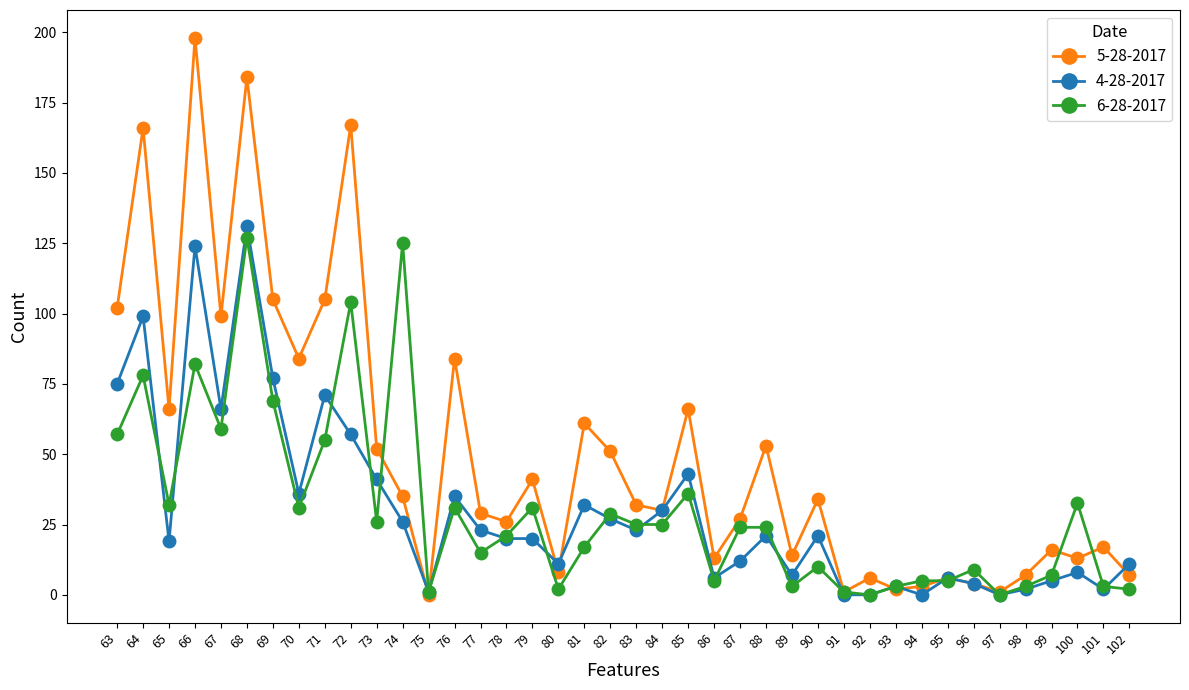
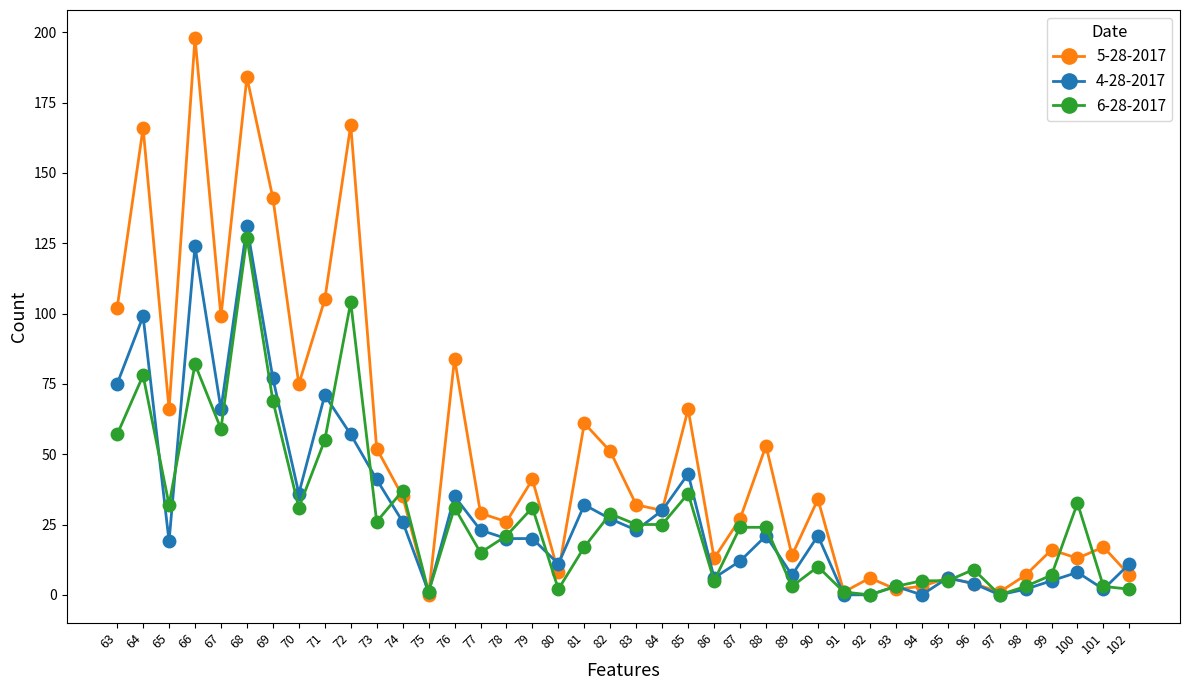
  {
    "5-28-2017": {
      "63": 102,
      "64": 166,
      "65": 66,
      "66": 198,
      "67": 99,
      "68": 184,
-     "69": 105,
-     "70": 84,
+     "69": 141,
+     "70": 75,
      "71": 105,
      "72": 167,
      "73": 52,
      "74": 35,
      "75": 0,
      "76": 84,
      "77": 29,
      "78": 26,
      "79": 41,
      "80": 8,
      "81": 61,
      "82": 51,
      "83": 32,
      "85": 66,
      "86": 13,
      "87": 27,
      "88": 53,
      "89": 14,
      "90": 34,
      "92": 6,
      "93": 2,
      "94": 3,
      "97": 1,
      "98": 7,
      "99": 16,
      "100": 13,
      "101": 17,
      "102": 7
    },
    "4-28-2017": {
      "63": 75,
      "64": 99,
      "65": 19,
      "66": 124,
      "67": 66,
      "68": 131,
      "69": 77,
      "70": 36,
      "71": 71,
      "72": 57,
      "73": 41,
      "74": 26,
      "76": 35,
      "77": 23,
      "78": 20,
      "79": 20,
      "80": 11,
      "81": 32,
      "82": 27,
      "83": 23,
      "85": 43,
      "86": 6,
      "87": 12,
      "88": 21,
      "89": 7,
      "90": 21,
      "91": 0,
      "94": 0,
      "98": 2,
      "99": 5,
      "100": 8,
      "101": 2,
      "102": 11
    },
    "6-28-2017": {
      "63": 57,
      "64": 78,
      "65": 32,
      "66": 82,
      "67": 59,
      "68": 127,
      "69": 69,
      "70": 31,
      "71": 55,
      "72": 104,
      "73": 26,
-     "74": 125,
+     "74": 37,
      "76": 31,
      "77": 15,
      "78": 21,
      "79": 31,
      "80": 2,
      "81": 17,
      "82": 29,
      "83": 25,
      "84": 25,
      "85": 36,
      "86": 5,
      "87": 24,
      "88": 24,
      "89": 3,
      "90": 10,
      "94": 5,
      "95": 5,
      "96": 9,
      "98": 3,
      "99": 7,
      "100": 33,
      "101": 3,
      "102": 2
    }
  }
